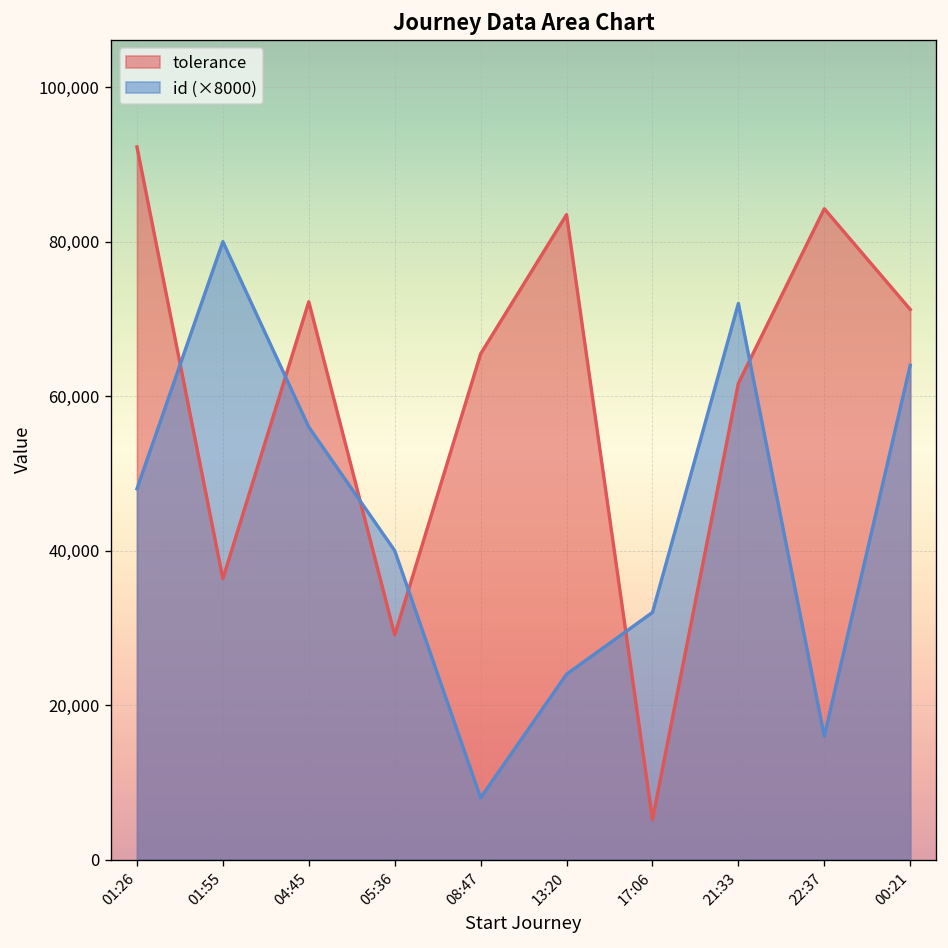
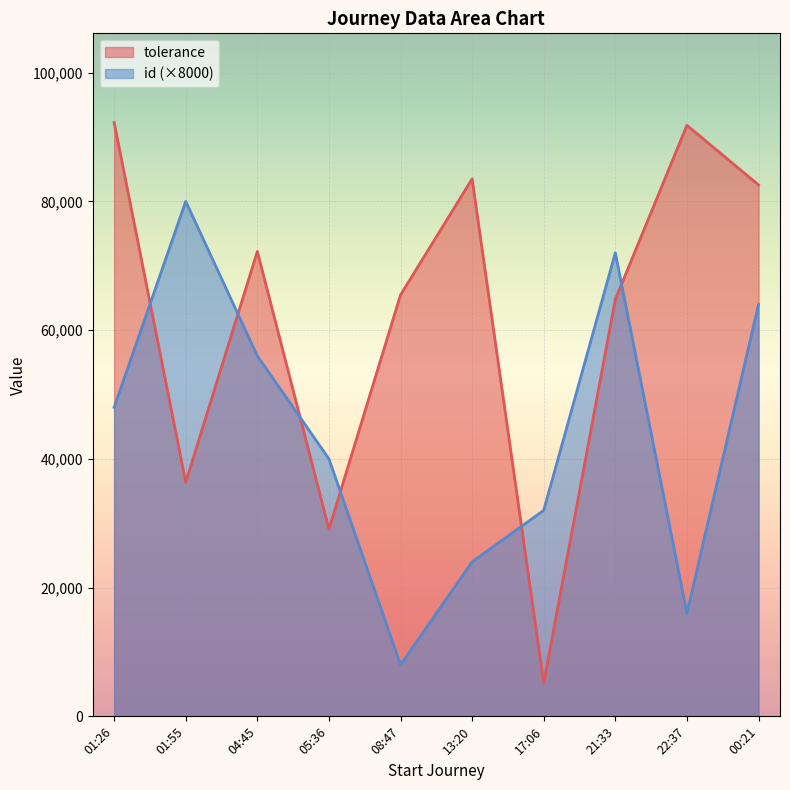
  {
    "tolerance": {
      "01:26": "92,000",
      "01:55": "36,000",
      "04:45": "72,000",
      "05:36": "29,000",
      "08:47": "65,000",
      "13:20": "83,000",
      "17:06": "5,000",
-     "21:33": "62,000",
-     "22:37": "84,000",
-     "00:21": "71,000"
+     "21:33": "65,000",
+     "22:37": "92,000",
+     "00:21": "83,000"
    },
    "id (×8000)": {
      "01:26": "48,000",
      "01:55": "80,000",
      "04:45": "56,000",
      "05:36": "40,000",
      "08:47": "8,000",
      "13:20": "24,000",
      "17:06": "32,000",
      "21:33": "72,000",
      "22:37": "16,000",
      "00:21": "64,000"
    }
  }
